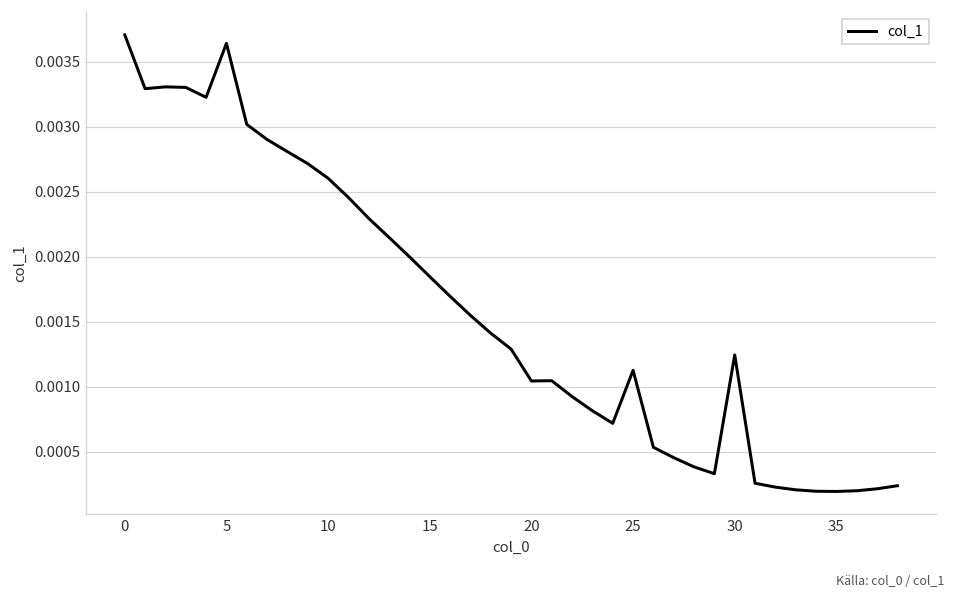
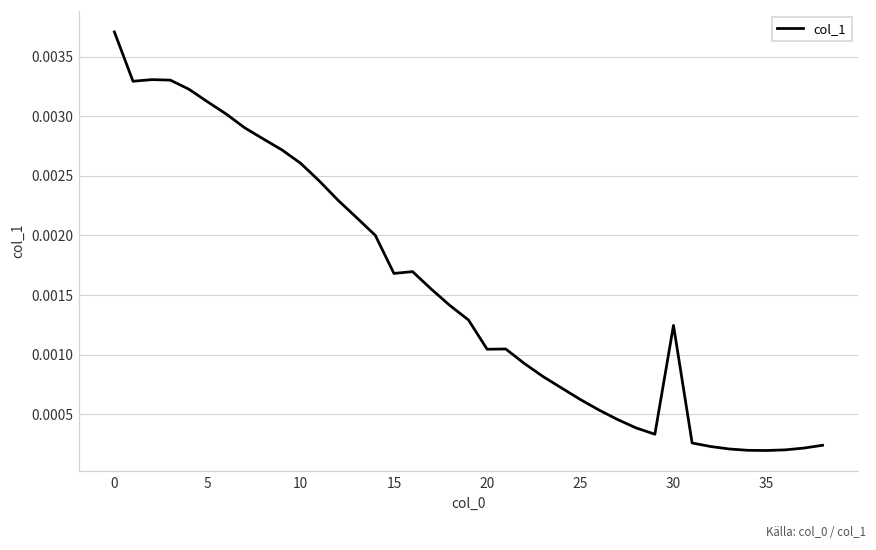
  {
    "0": 0.00371,
-   "5": 0.00364,
+   "5": 0.00312,
    "10": 0.00261,
-   "15": 0.00185,
+   "15": 0.00168,
    "20": 0.00105,
-   "25": 0.00113,
+   "25": 0.00062,
    "30": 0.00125,
    "35": 0.00020
  }
